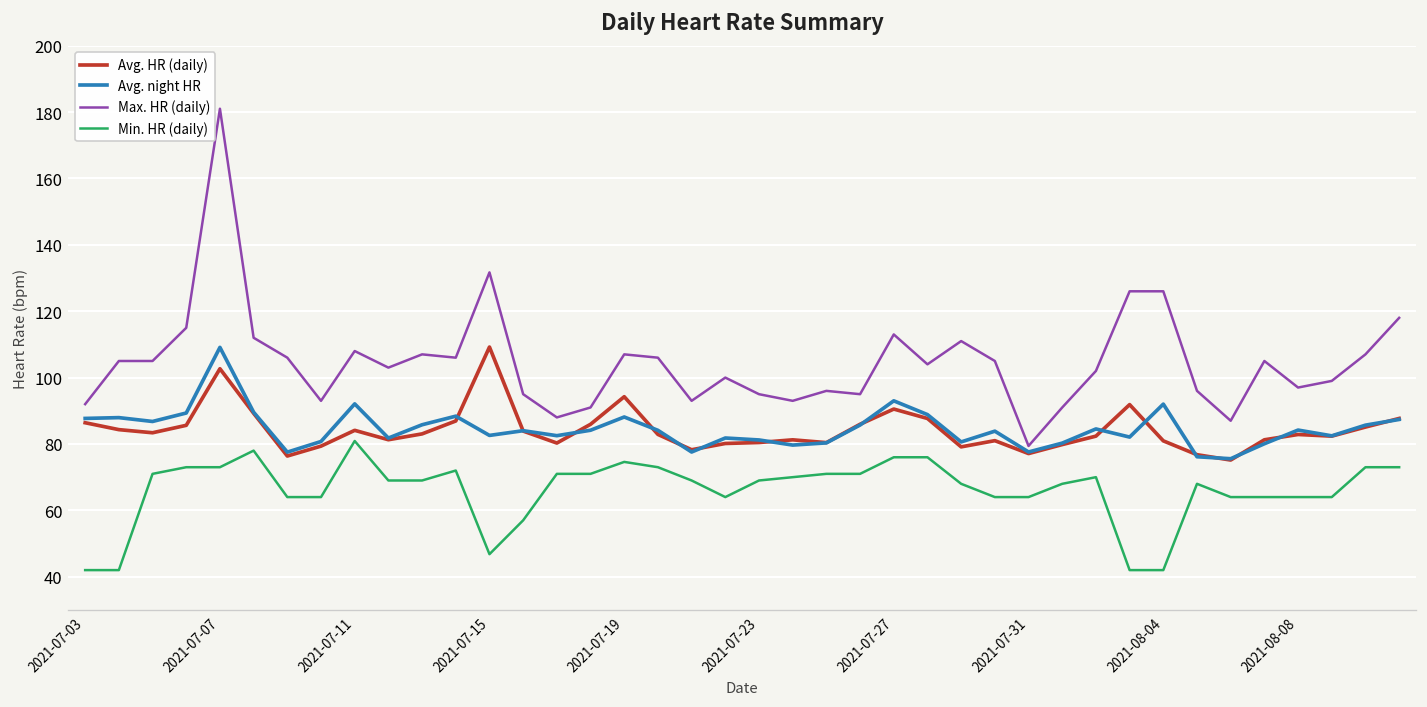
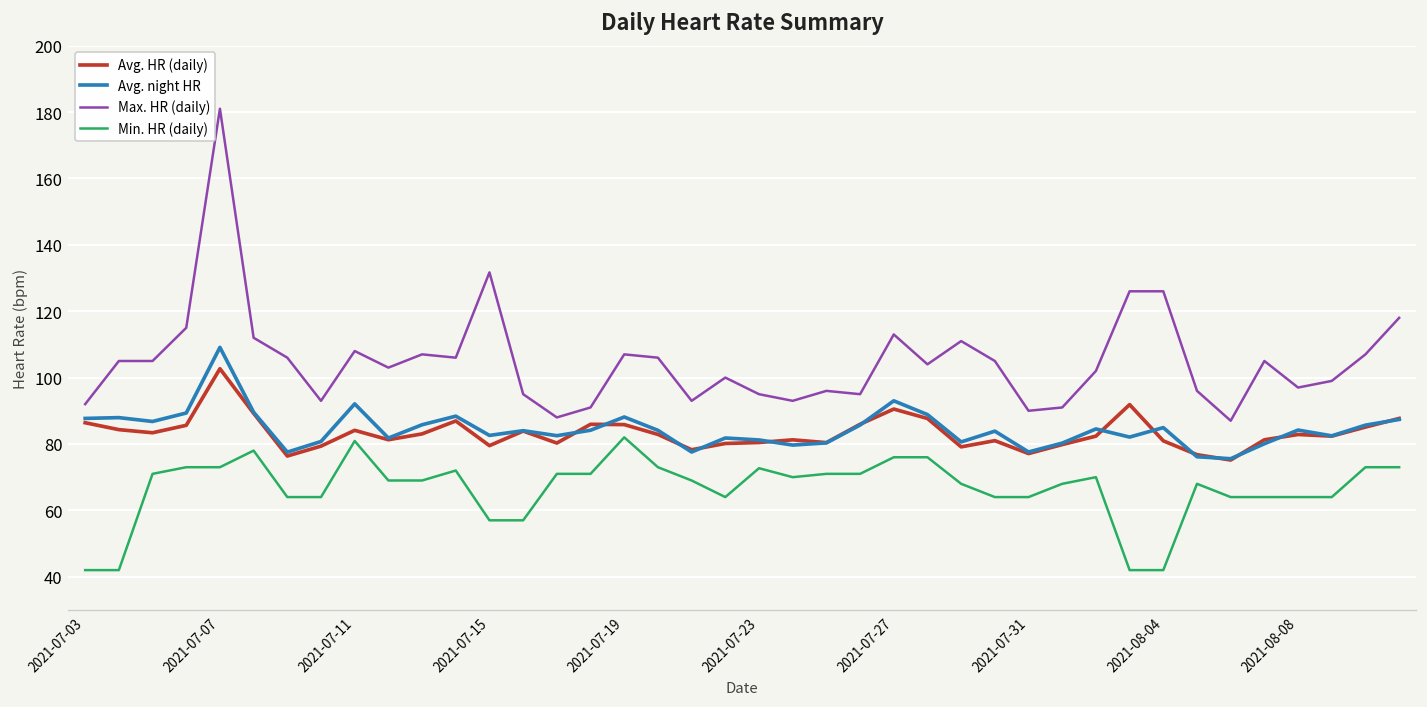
  {
    "Avg. HR (daily)": {
      "2021-07-03": 86,
      "2021-07-07": 103,
      "2021-07-11": 84,
-     "2021-07-15": 109,
-     "2021-07-19": 94,
+     "2021-07-15": 80,
+     "2021-07-19": 86,
      "2021-07-27": 91,
      "2021-08-04": 81,
      "2021-08-08": 83
    },
    "Avg. night HR": {
      "2021-07-03": 88,
      "2021-07-07": 109,
      "2021-07-11": 92,
      "2021-07-15": 83,
      "2021-07-19": 88,
      "2021-07-27": 93,
-     "2021-08-04": 92,
+     "2021-08-04": 85,
      "2021-08-08": 84
    },
    "Max. HR (daily)": {
      "2021-07-03": 92,
      "2021-07-07": 181,
      "2021-07-11": 108,
      "2021-07-15": 132,
      "2021-07-19": 107,
      "2021-07-23": 95,
      "2021-07-27": 113,
-     "2021-07-31": 79,
+     "2021-07-31": 90,
      "2021-08-04": 126,
      "2021-08-08": 97
    },
    "Min. HR (daily)": {
      "2021-07-03": 42,
      "2021-07-07": 73,
      "2021-07-11": 81,
-     "2021-07-15": 47,
-     "2021-07-19": 75,
-     "2021-07-23": 69,
+     "2021-07-15": 57,
+     "2021-07-19": 82,
+     "2021-07-23": 73,
      "2021-07-27": 76,
      "2021-07-31": 64,
      "2021-08-04": 42,
      "2021-08-08": 64
    }
  }
